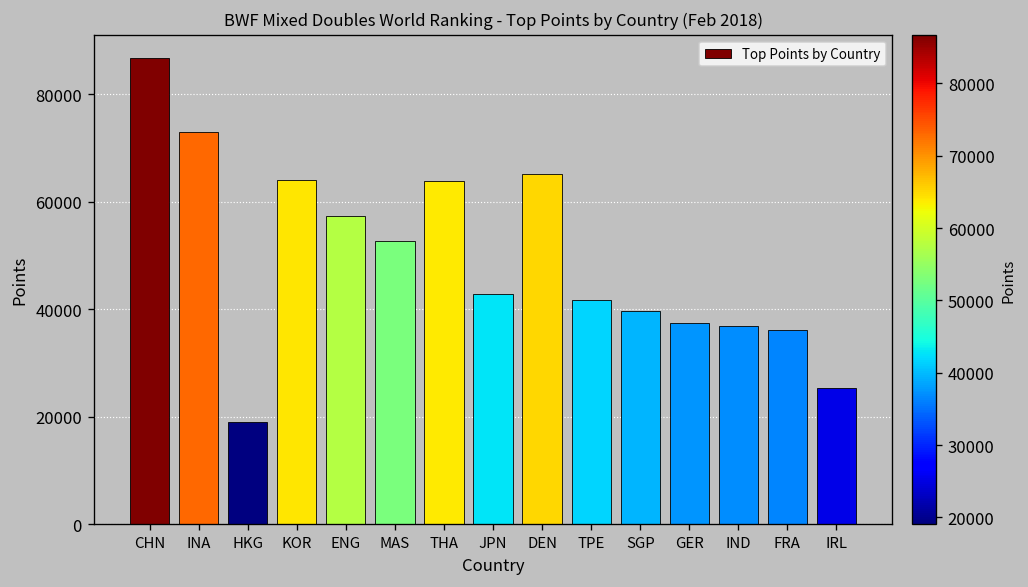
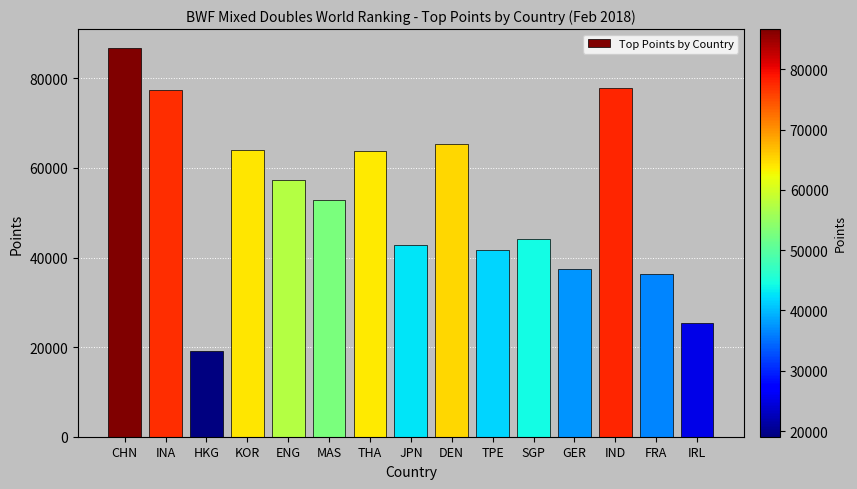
  {
    "CHN": 87000,
-   "INA": 73000,
+   "INA": 77000,
    "HKG": 19000,
    "KOR": 64000,
    "ENG": 57000,
    "MAS": 53000,
    "THA": 64000,
    "JPN": 43000,
    "DEN": 65000,
    "TPE": 42000,
-   "SGP": 40000,
+   "SGP": 44000,
    "GER": 37000,
-   "IND": 37000,
+   "IND": 78000,
    "FRA": 36000,
    "IRL": 25000
  }
